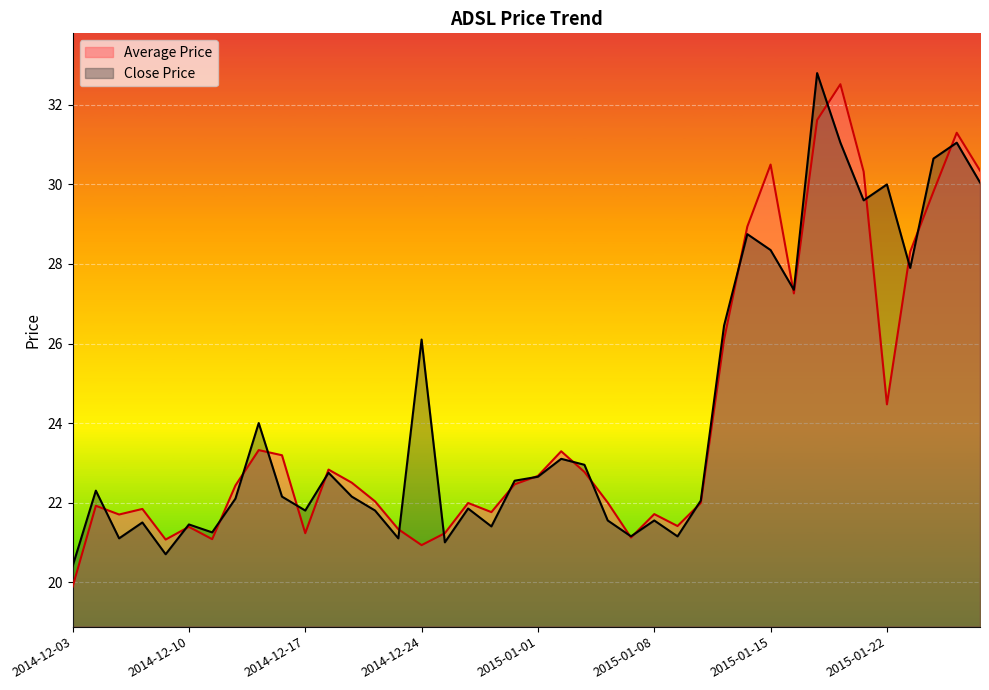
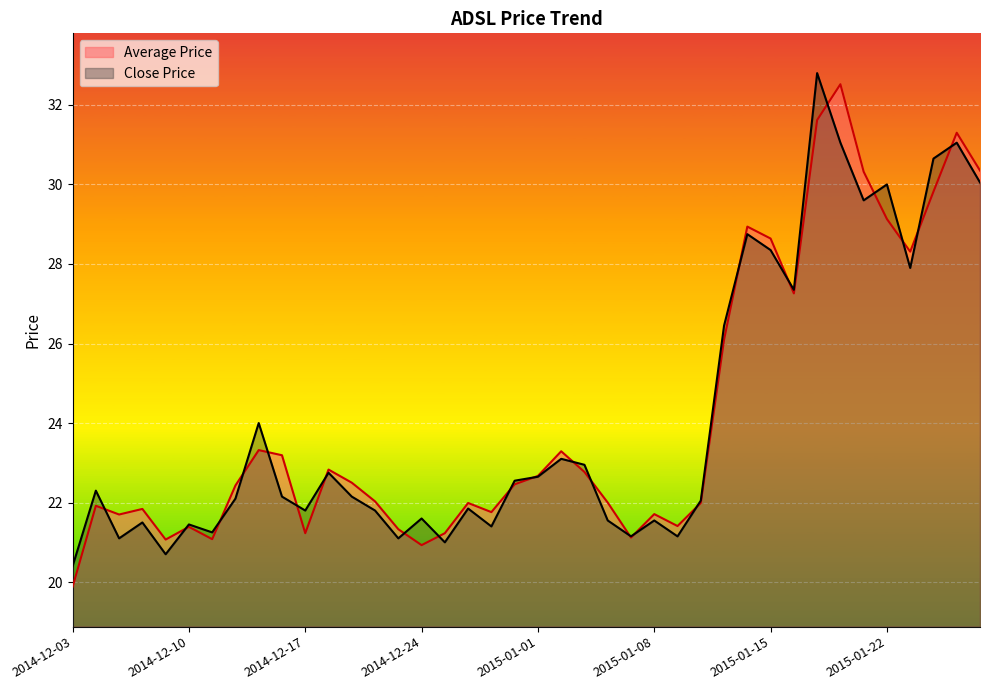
  {
    "Average Price": {
      "2014-12-03": 19.9,
      "2014-12-17": 21.2,
      "2014-12-24": 20.9,
      "2015-01-08": 21.7,
-     "2015-01-15": 30.5,
-     "2015-01-22": 24.5
+     "2015-01-15": 28.6,
+     "2015-01-22": 29.1
    },
    "Close Price": {
      "2014-12-03": 20.4,
      "2014-12-17": 21.8,
-     "2014-12-24": 26.1,
+     "2014-12-24": 21.6,
      "2015-01-08": 21.6,
      "2015-01-15": 28.4,
      "2015-01-22": 30.0
    }
  }
